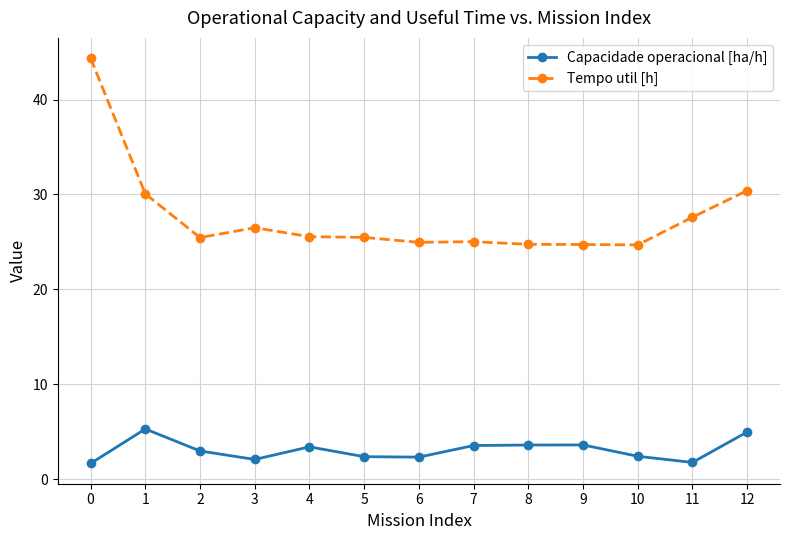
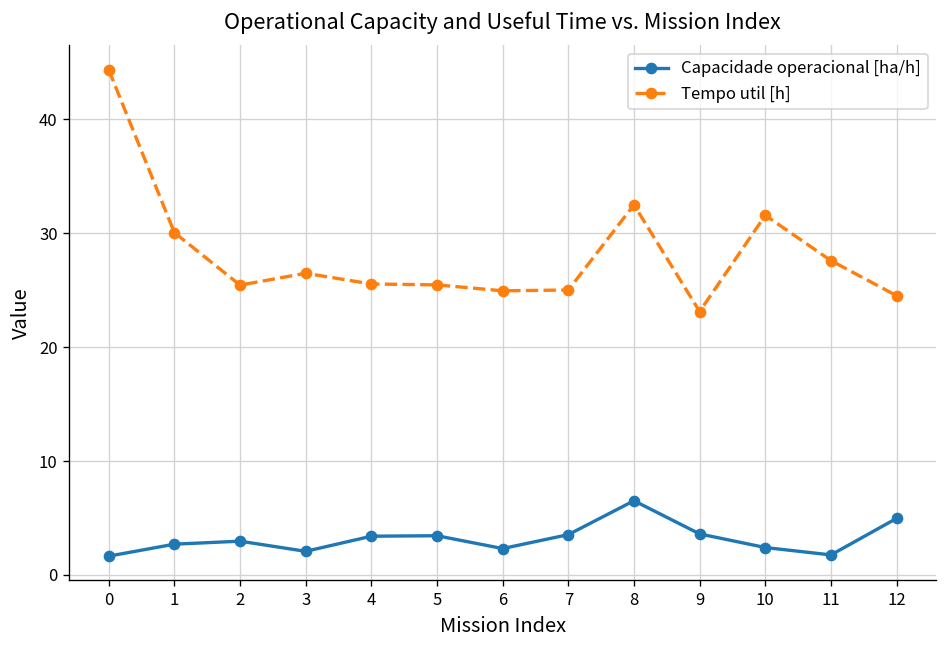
  {
    "Capacidade operacional [ha/h]": {
      "0": 2,
-     "1": 5,
+     "1": 3,
      "2": 3,
      "3": 2,
      "4": 3,
-     "5": 2,
+     "5": 3,
      "6": 2,
      "7": 4,
-     "8": 4,
+     "8": 7,
      "9": 4,
      "10": 2,
      "11": 2,
      "12": 5
    },
    "Tempo util [h]": {
      "0": 44,
      "1": 30,
      "2": 25,
      "3": 26,
      "4": 26,
      "5": 25,
      "6": 25,
      "7": 25,
-     "8": 25,
-     "9": 25,
-     "10": 25,
+     "8": 33,
+     "9": 23,
+     "10": 32,
      "11": 28,
-     "12": 30
+     "12": 25
    }
  }
